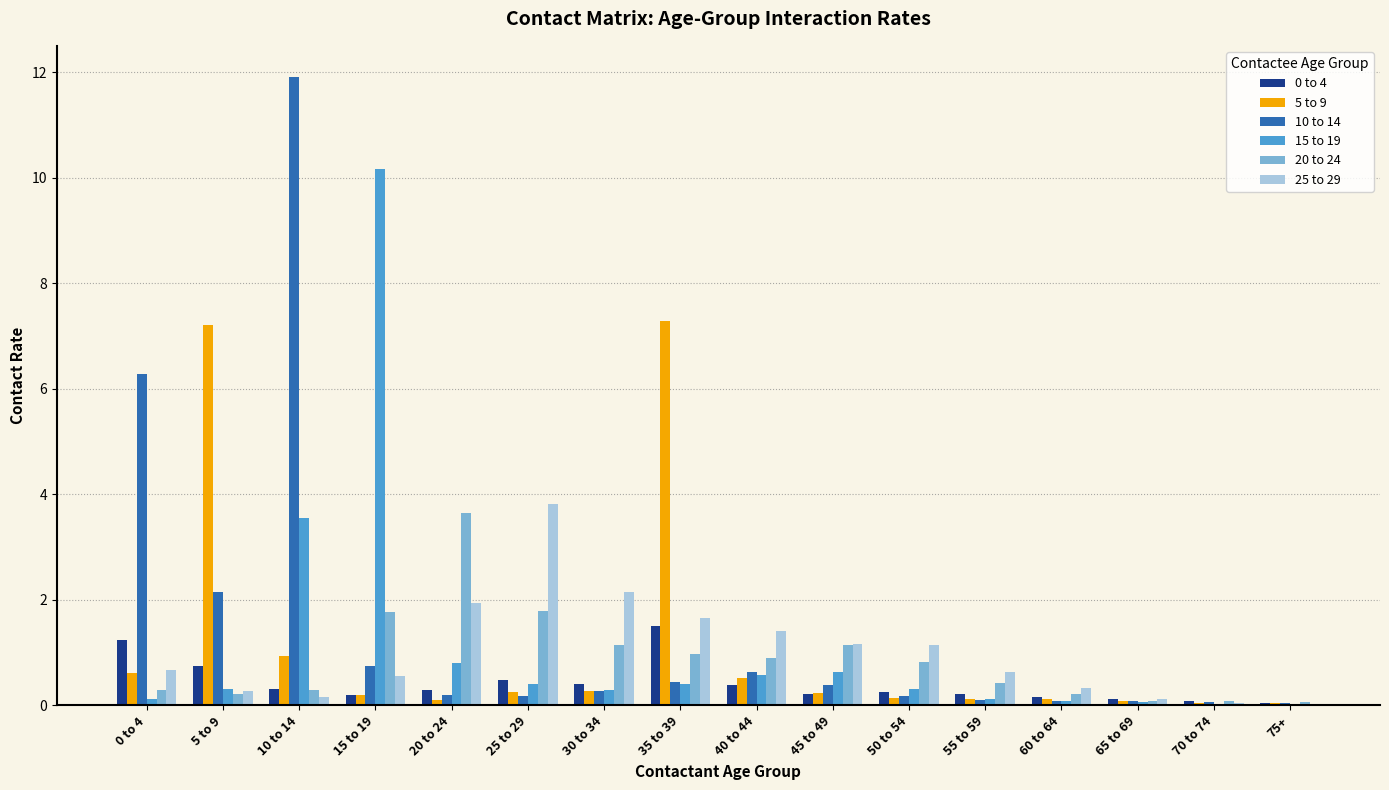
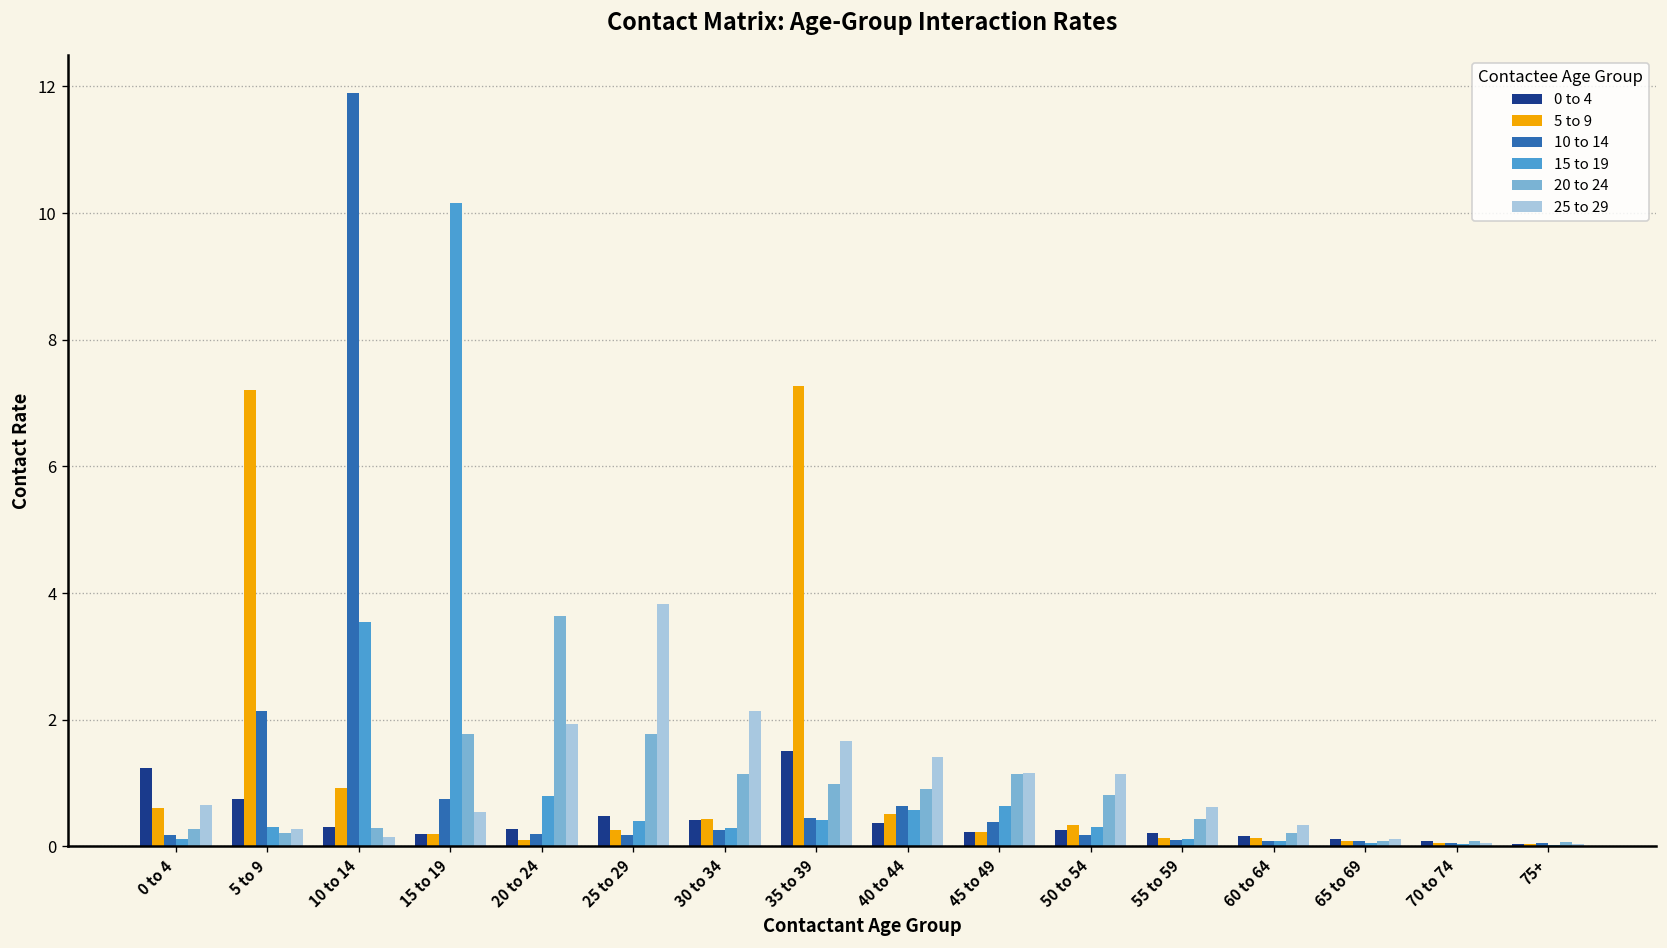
  {
    "0 to 4": {
      "0 to 4": 1.2,
      "5 to 9": 0.7,
      "10 to 14": 0.3,
      "15 to 19": 0.2,
      "20 to 24": 0.3,
      "25 to 29": 0.5,
      "30 to 34": 0.4,
      "35 to 39": 1.5,
      "40 to 44": 0.4,
      "45 to 49": 0.2,
      "50 to 54": 0.3,
      "55 to 59": 0.2,
      "60 to 64": 0.2,
      "65 to 69": 0.1,
      "70 to 74": 0.1
    },
    "5 to 9": {
      "0 to 4": 0.6,
      "5 to 9": 7.2,
      "10 to 14": 0.9,
      "15 to 19": 0.2,
      "20 to 24": 0.1,
      "25 to 29": 0.3,
-     "30 to 34": 0.3,
+     "30 to 34": 0.4,
      "35 to 39": 7.3,
      "40 to 44": 0.5,
      "45 to 49": 0.2,
-     "50 to 54": 0.1,
+     "50 to 54": 0.3,
      "55 to 59": 0.1,
      "60 to 64": 0.1,
      "65 to 69": 0.1,
      "70 to 74": 0.0
    },
    "10 to 14": {
-     "0 to 4": 6.3,
+     "0 to 4": 0.2,
      "5 to 9": 2.1,
      "10 to 14": 11.9,
      "15 to 19": 0.8,
      "20 to 24": 0.2,
      "25 to 29": 0.2,
      "30 to 34": 0.3,
      "35 to 39": 0.4,
      "40 to 44": 0.6,
      "45 to 49": 0.4,
      "50 to 54": 0.2,
      "55 to 59": 0.1,
      "60 to 64": 0.1,
      "65 to 69": 0.1,
      "70 to 74": 0.1,
      "75+": 0.1
    }
  }
